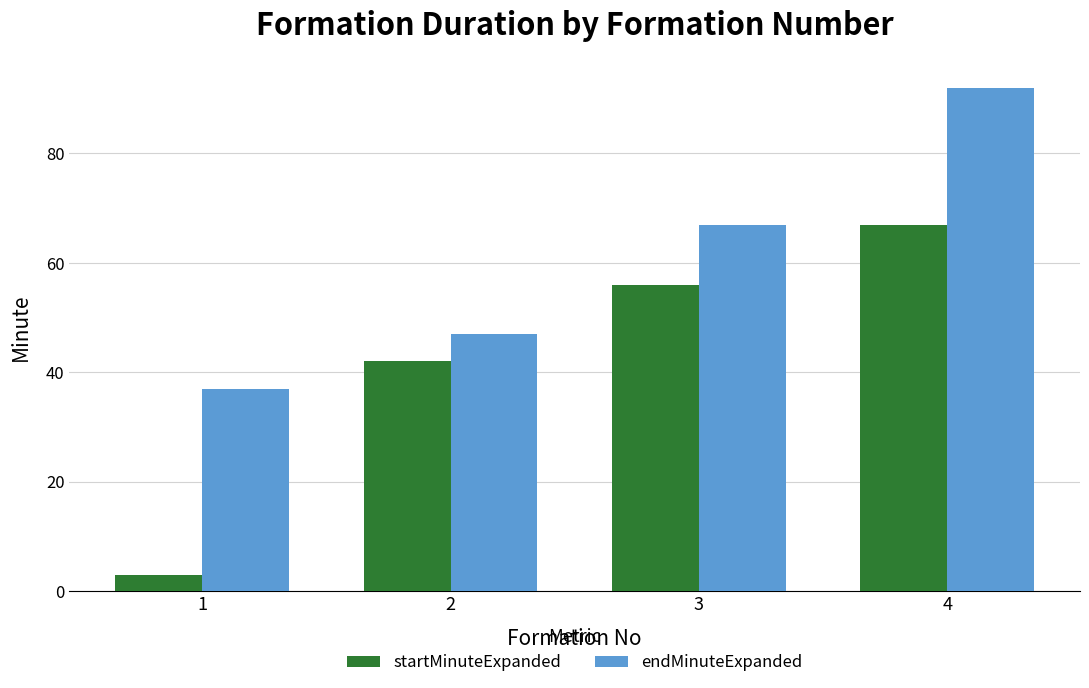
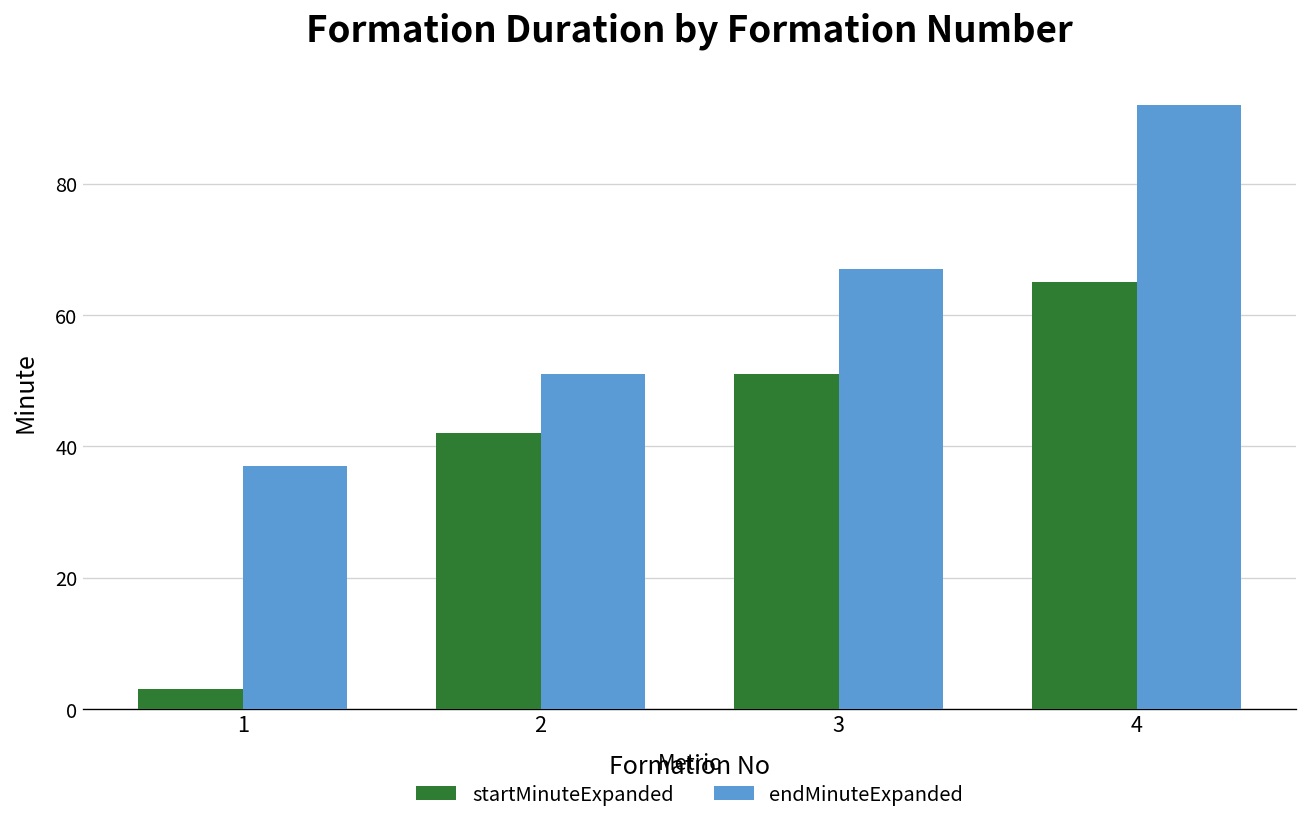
  {
    "startMinuteExpanded": {
      "1": 3,
      "2": 42,
-     "3": 56,
-     "4": 67
+     "3": 51,
+     "4": 65
    },
    "endMinuteExpanded": {
      "1": 37,
-     "2": 47,
+     "2": 51,
      "3": 67,
      "4": 92
    }
  }
